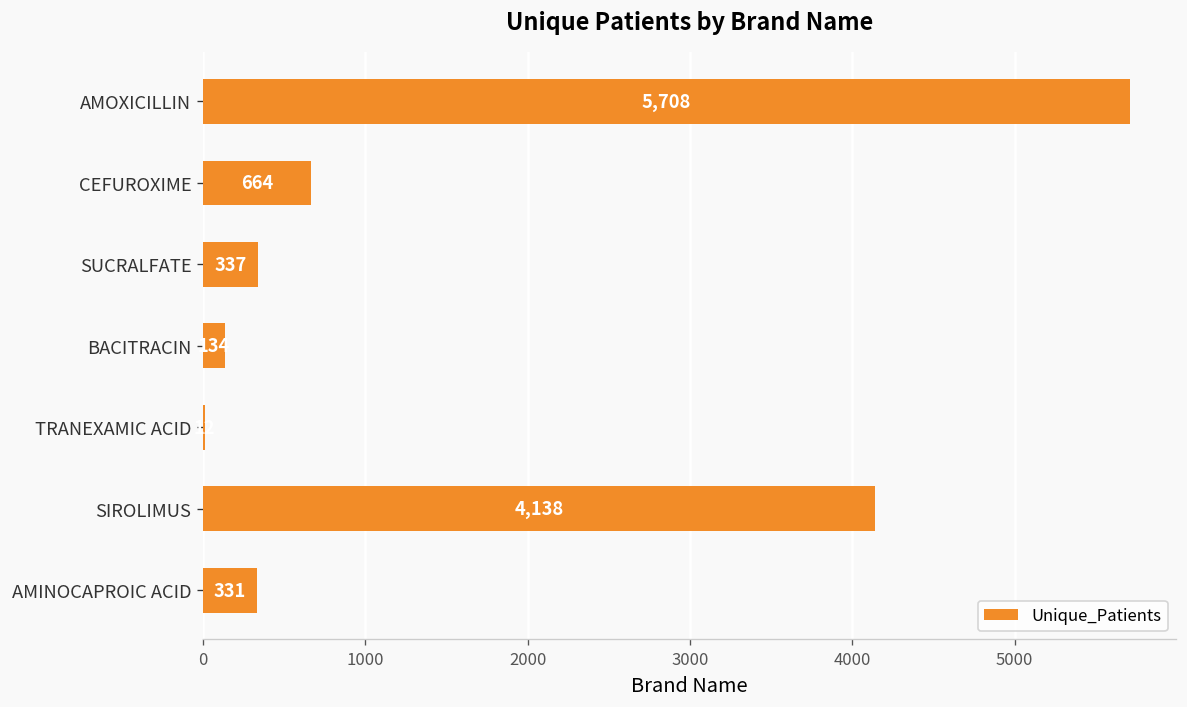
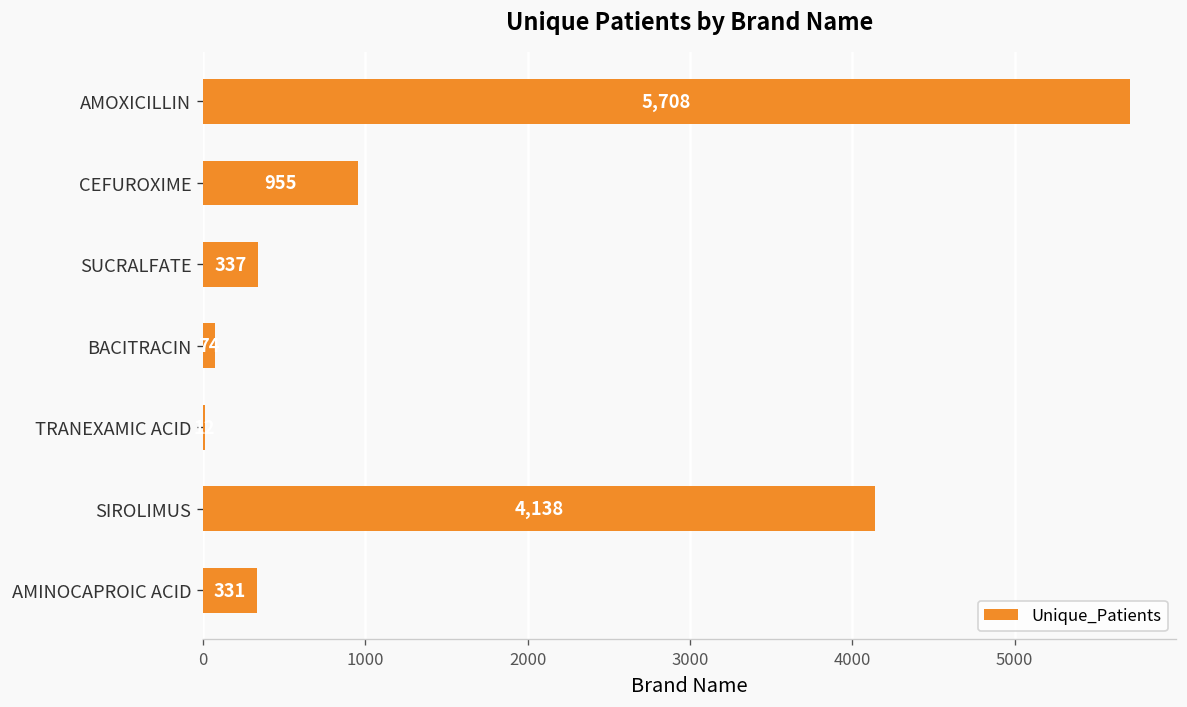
  {
    "AMOXICILLIN": "5,708",
-   "CEFUROXIME": "664",
+   "CEFUROXIME": "955",
    "SUCRALFATE": "337",
-   "BACITRACIN": "130",
+   "BACITRACIN": "70",
    "SIROLIMUS": "4,138",
    "AMINOCAPROIC ACID": "331"
  }
